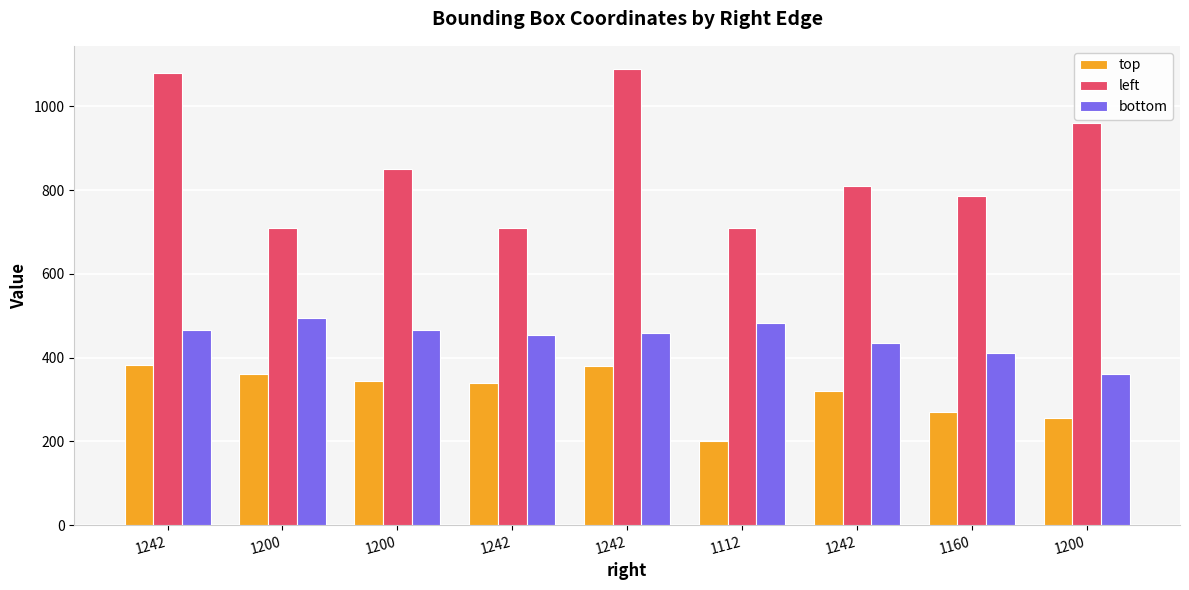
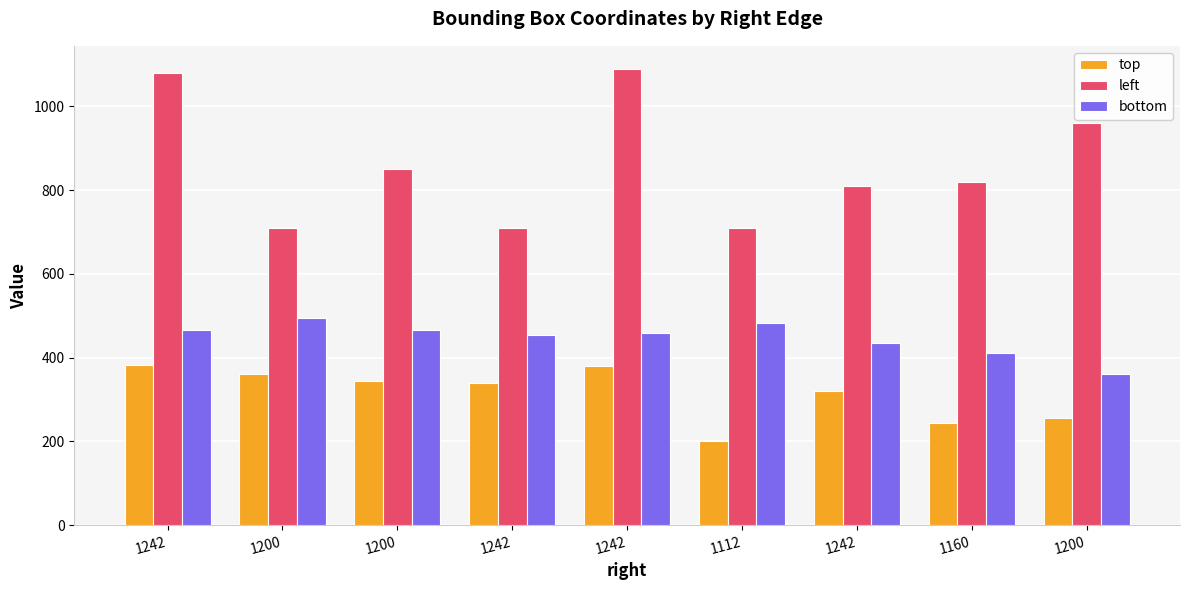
  {
    "top": {
      "1112": 200,
-     "1160": 270
+     "1160": 240
    },
    "left": {
      "1112": 710,
-     "1160": 790
+     "1160": 820
    },
    "bottom": {
      "1112": 480,
      "1160": 410
    }
  }
